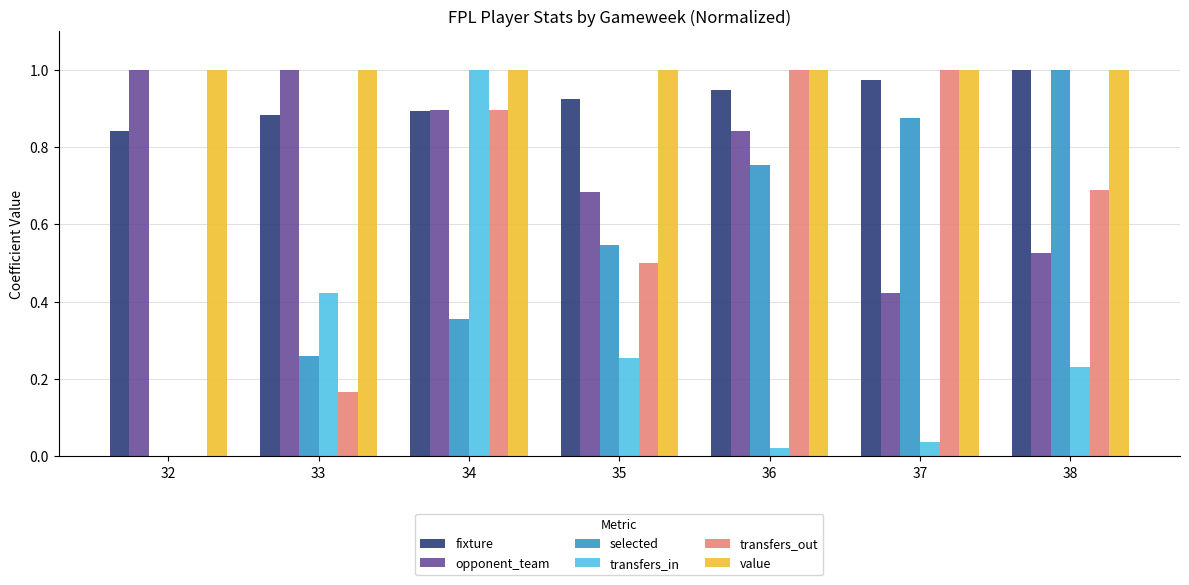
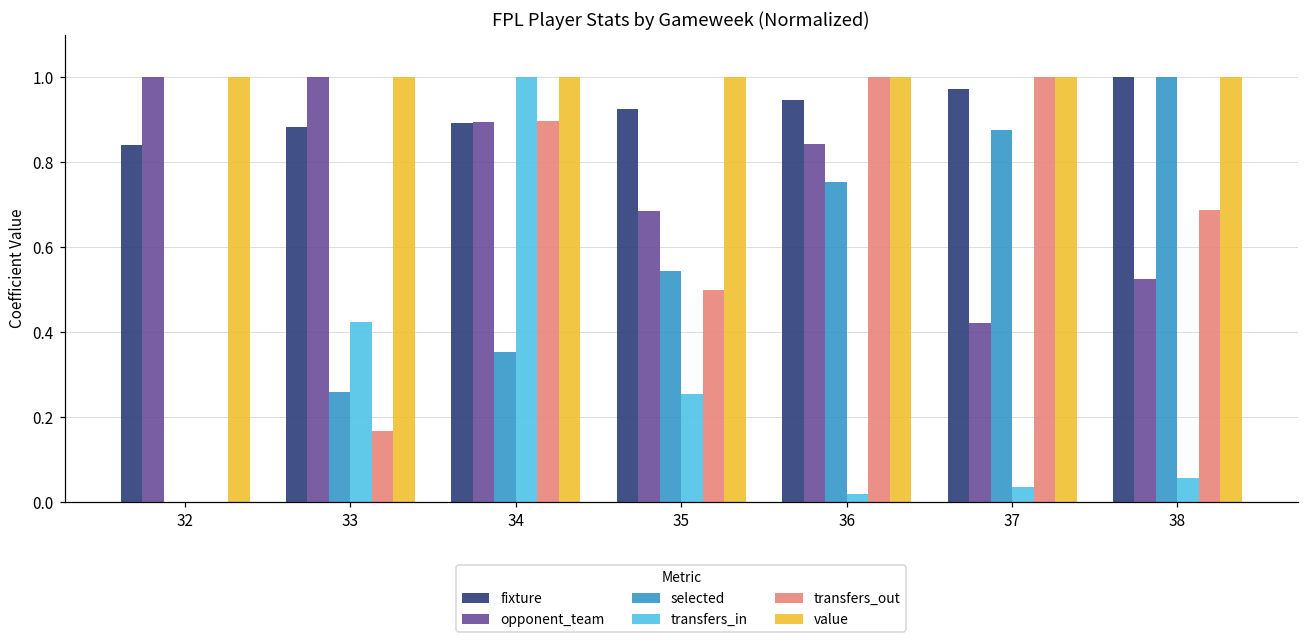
  {
    "fixture": {
      "32": 0.84,
      "33": 0.88,
      "34": 0.89,
      "35": 0.92,
      "36": 0.95,
      "37": 0.97,
      "38": 1.00
    },
    "opponent_team": {
      "32": 1.00,
      "33": 1.00,
      "34": 0.89,
      "35": 0.68,
      "36": 0.84,
      "37": 0.42,
      "38": 0.53
    },
    "selected": {
      "32": 0.00,
      "33": 0.26,
      "34": 0.35,
      "35": 0.55,
      "36": 0.75,
      "37": 0.88,
      "38": 1.00
    },
    "transfers_in": {
      "32": 0.00,
      "33": 0.42,
      "34": 1.00,
      "35": 0.26,
      "36": 0.02,
      "37": 0.04,
-     "38": 0.23
+     "38": 0.06
    },
    "transfers_out": {
      "32": 0.00,
      "33": 0.17,
      "34": 0.90,
      "35": 0.50,
      "36": 1.00,
      "37": 1.00,
      "38": 0.69
    },
    "value": {
      "32": 1.00,
      "33": 1.00,
      "34": 1.00,
      "35": 1.00,
      "36": 1.00,
      "37": 1.00,
      "38": 1.00
    }
  }
